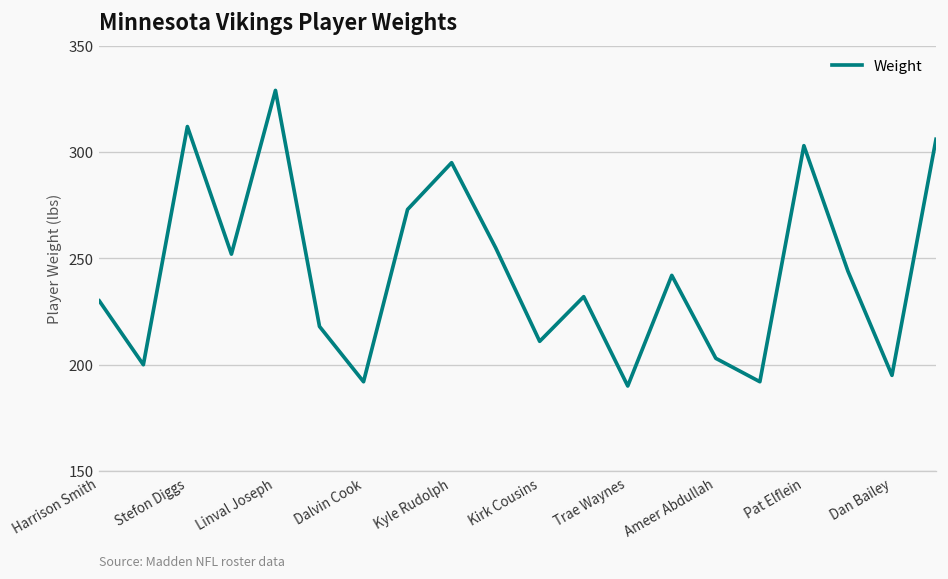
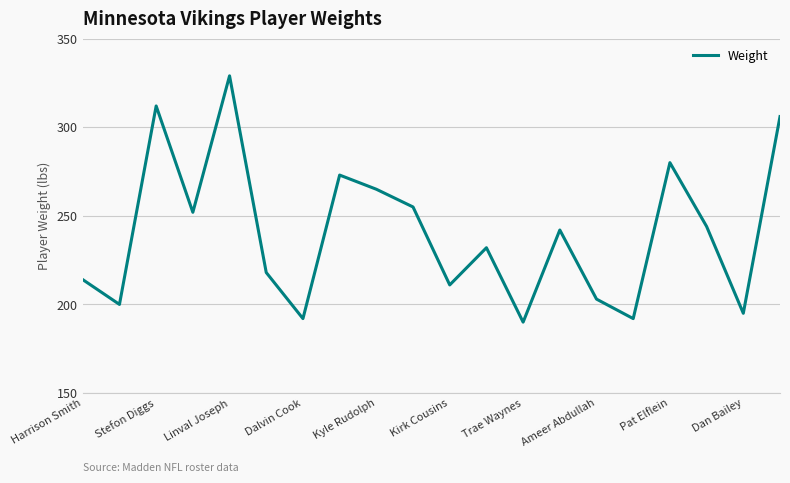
  {
-   "Harrison Smith": 230,
+   "Harrison Smith": 214,
    "Stefon Diggs": 312,
    "Linval Joseph": 329,
    "Dalvin Cook": 192,
-   "Kyle Rudolph": 295,
+   "Kyle Rudolph": 265,
    "Kirk Cousins": 211,
    "Trae Waynes": 190,
    "Ameer Abdullah": 203,
-   "Pat Elflein": 303,
+   "Pat Elflein": 280,
    "Dan Bailey": 195
  }
